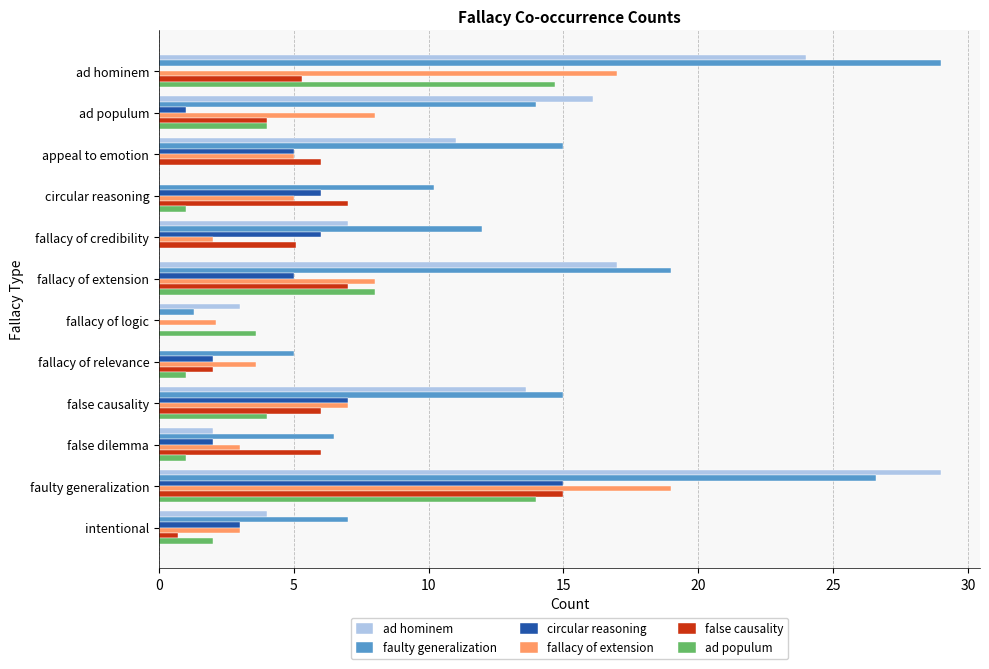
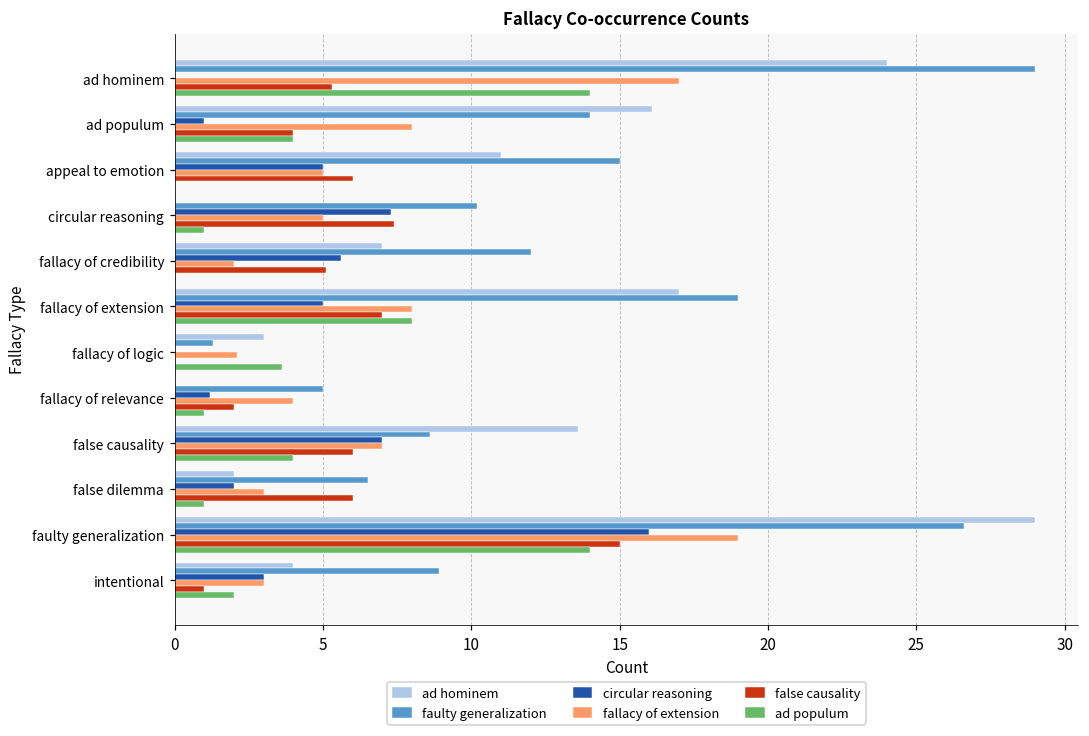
  {
    "ad hominem": {
      "ad hominem": 24.0,
      "ad populum": 16.1,
      "appeal to emotion": 11.0,
      "circular reasoning": 0.0,
      "fallacy of credibility": 7.0,
      "fallacy of extension": 17.0,
      "fallacy of logic": 3.0,
      "fallacy of relevance": 0.0,
      "false causality": 13.6,
      "false dilemma": 2.0,
      "faulty generalization": 29.0,
      "intentional": 4.0
    },
    "faulty generalization": {
      "ad hominem": 29.0,
      "ad populum": 14.0,
      "appeal to emotion": 15.0,
      "circular reasoning": 10.2,
      "fallacy of credibility": 12.0,
      "fallacy of extension": 19.0,
      "fallacy of logic": 1.3,
      "fallacy of relevance": 5.0,
-     "false causality": 15.0,
+     "false causality": 8.6,
      "false dilemma": 6.5,
      "faulty generalization": 26.6,
-     "intentional": 7.0
+     "intentional": 8.9
    },
    "circular reasoning": {
      "ad hominem": 0.0,
      "ad populum": 1.0,
      "appeal to emotion": 5.0,
-     "circular reasoning": 6.0,
-     "fallacy of credibility": 6.0,
+     "circular reasoning": 7.3,
+     "fallacy of credibility": 5.6,
      "fallacy of extension": 5.0,
      "fallacy of logic": 0.0,
-     "fallacy of relevance": 2.0,
+     "fallacy of relevance": 1.2,
      "false causality": 7.0,
      "false dilemma": 2.0,
-     "faulty generalization": 15,
+     "faulty generalization": 16,
      "intentional": 3.0
    },
    "fallacy of extension": {
      "ad hominem": 17.0,
      "ad populum": 8.0,
      "appeal to emotion": 5.0,
      "circular reasoning": 5.0,
      "fallacy of credibility": 2.0,
      "fallacy of extension": 8.0,
      "fallacy of logic": 2.1,
-     "fallacy of relevance": 3.6,
+     "fallacy of relevance": 4.0,
      "false causality": 7.0,
      "false dilemma": 3.0,
      "faulty generalization": 19.0,
      "intentional": 3.0
    },
    "false causality": {
      "ad hominem": 5.3,
      "ad populum": 4.0,
      "appeal to emotion": 6.0,
-     "circular reasoning": 7.0,
+     "circular reasoning": 7.4,
      "fallacy of credibility": 5.1,
      "fallacy of extension": 7.0,
      "fallacy of logic": 0.0,
      "fallacy of relevance": 2.0,
      "false causality": 6.0,
      "false dilemma": 6.0,
      "faulty generalization": 15.0,
-     "intentional": 0.7
+     "intentional": 1.0
    },
    "ad populum": {
-     "ad hominem": 14.7,
+     "ad hominem": 14.0,
      "ad populum": 4.0,
      "appeal to emotion": 0.0,
      "circular reasoning": 1.0,
      "fallacy of credibility": 0.0,
      "fallacy of extension": 8.0,
      "fallacy of logic": 3.6,
      "fallacy of relevance": 1.0,
      "false causality": 4.0,
      "false dilemma": 1.0,
      "faulty generalization": 14.0,
      "intentional": 2.0
    }
  }
